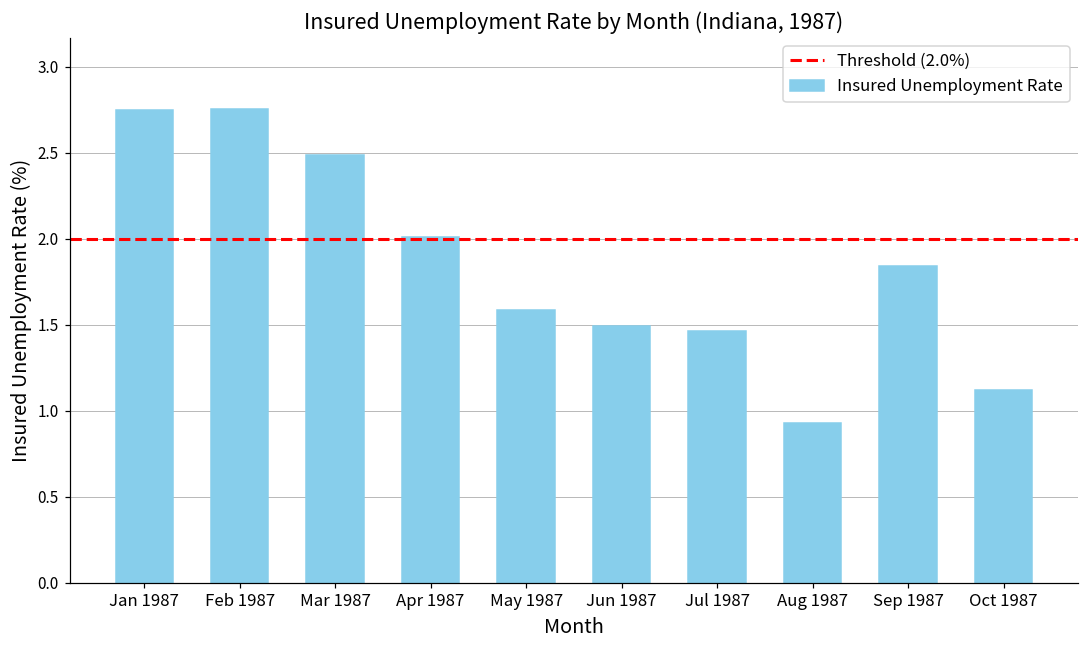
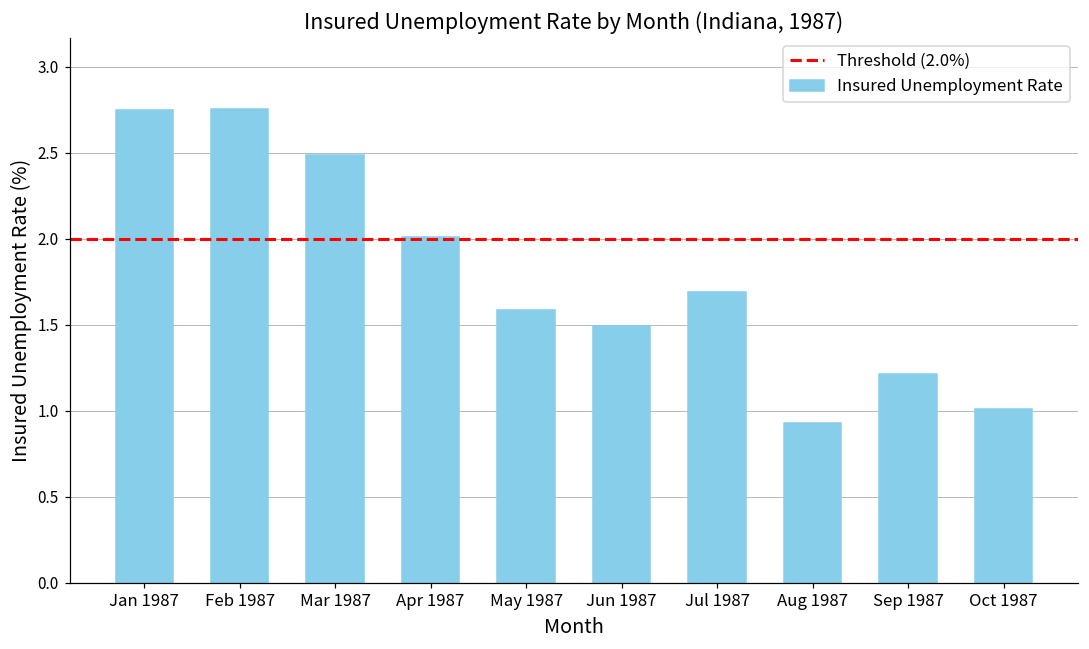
  {
    "Jan 1987": 2.75,
    "Feb 1987": 2.75,
    "Mar 1987": 2.49,
    "Apr 1987": 2.01,
    "May 1987": 1.59,
    "Jun 1987": 1.49,
-   "Jul 1987": 1.47,
+   "Jul 1987": 1.69,
    "Aug 1987": 0.93,
-   "Sep 1987": 1.84,
-   "Oct 1987": 1.12
+   "Sep 1987": 1.21,
+   "Oct 1987": 1.01
  }
